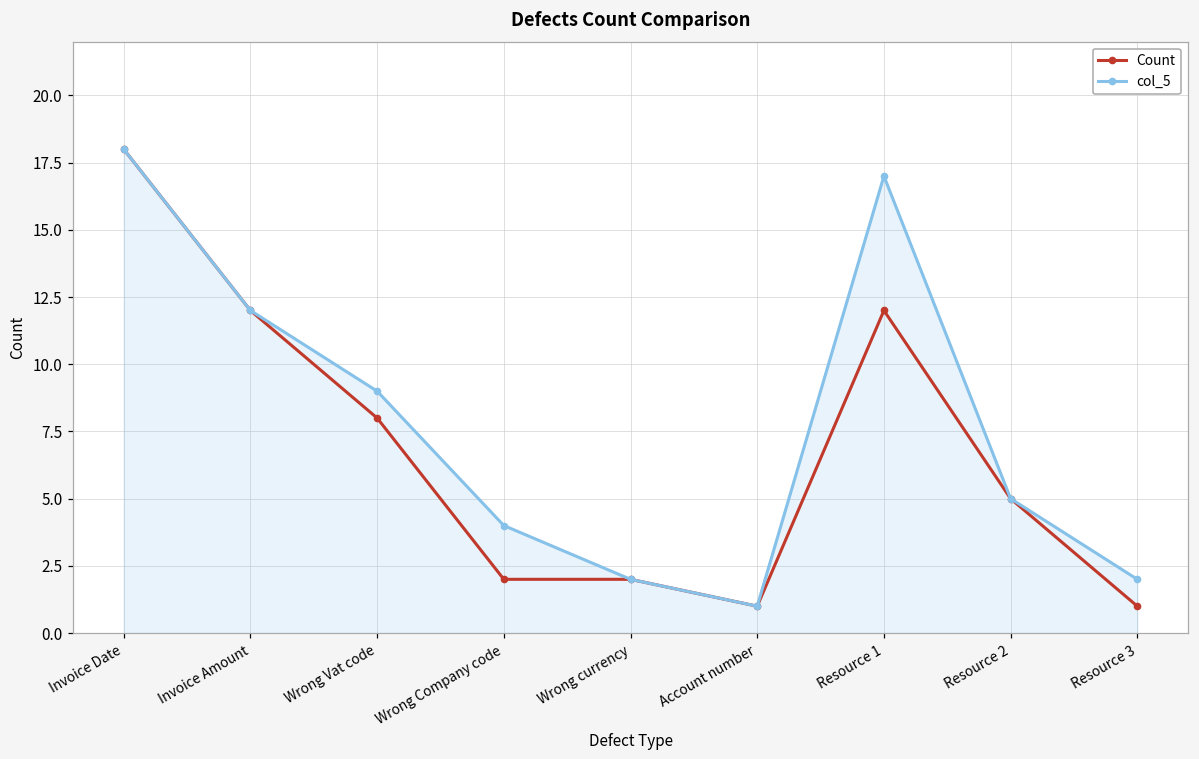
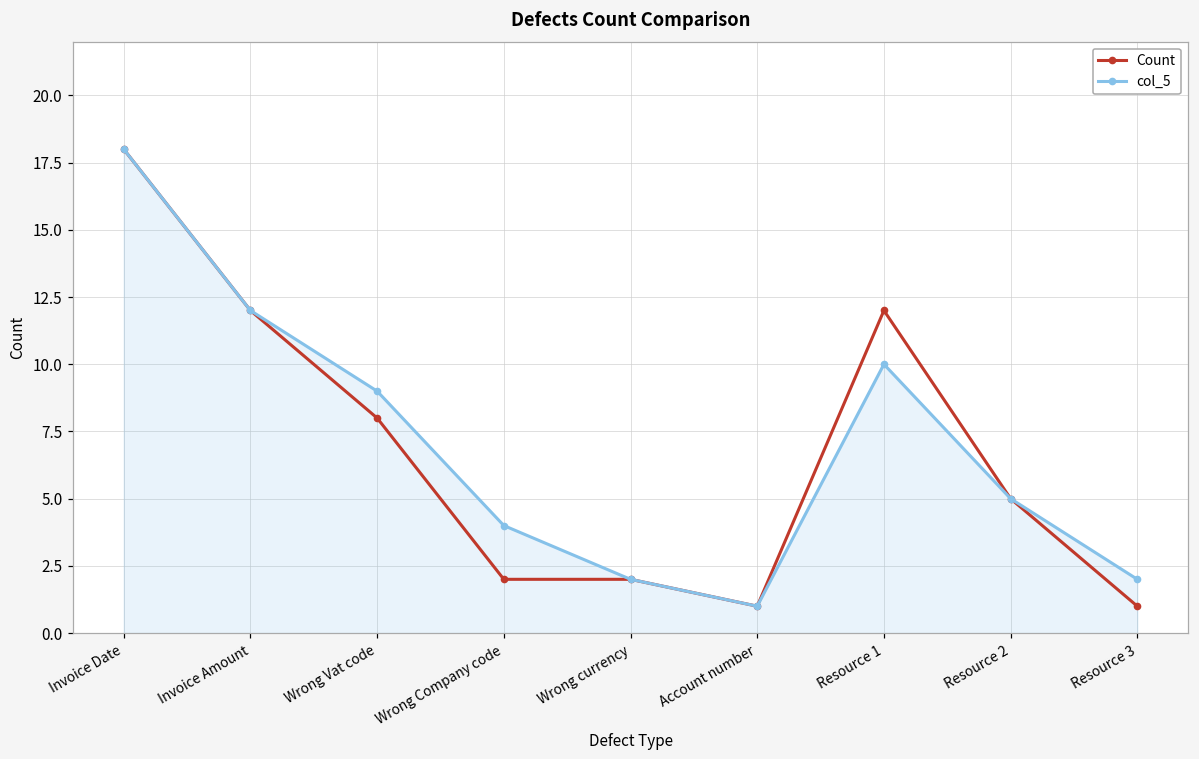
  {
    "Count": {
      "Wrong Vat code": 8,
      "Wrong Company code": 2,
      "Resource 1": 12,
      "Resource 3": 1
    },
    "col_5": {
      "Wrong Vat code": 9,
      "Wrong Company code": 4,
-     "Resource 1": 17,
+     "Resource 1": 10,
      "Resource 3": 2
    }
  }
